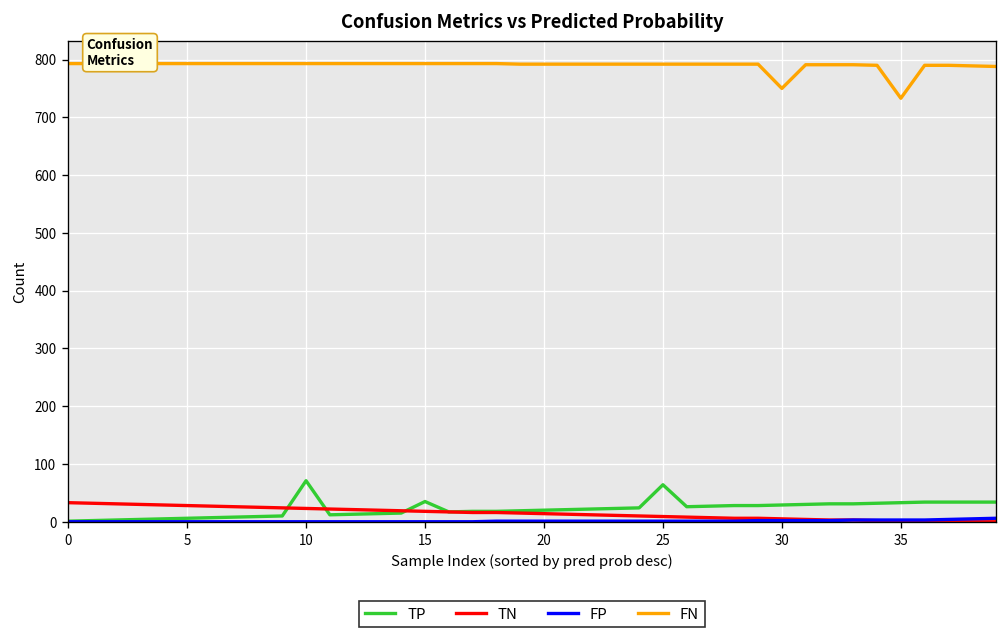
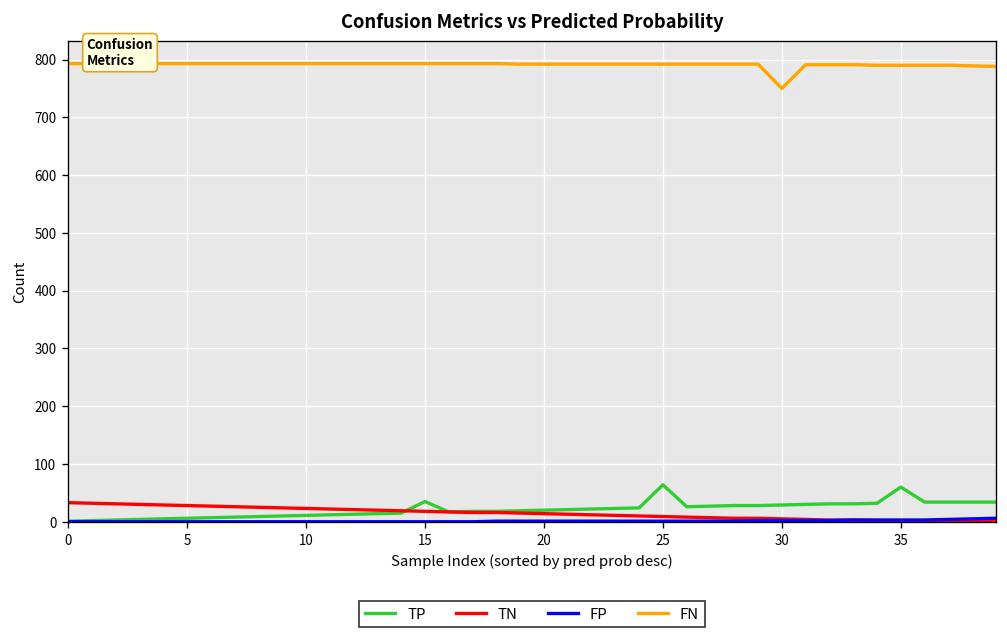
  {
    "TP": {
      "5": 10,
-     "10": 70,
+     "10": 10,
      "15": 40,
      "20": 20,
      "25": 60,
      "30": 30,
-     "35": 30
+     "35": 60
    },
    "TN": {
      "0": 30,
      "5": 30,
      "10": 20,
      "15": 20,
      "20": 10,
      "25": 10
    },
    "FP": {
      "5": 0,
      "10": 0,
      "15": 0,
      "20": 0,
      "25": 0
    },
    "FN": {
      "0": 790,
      "5": 790,
      "10": 790,
      "15": 790,
      "20": 790,
      "25": 790,
      "30": 750,
-     "35": 730
+     "35": 790
    }
  }
